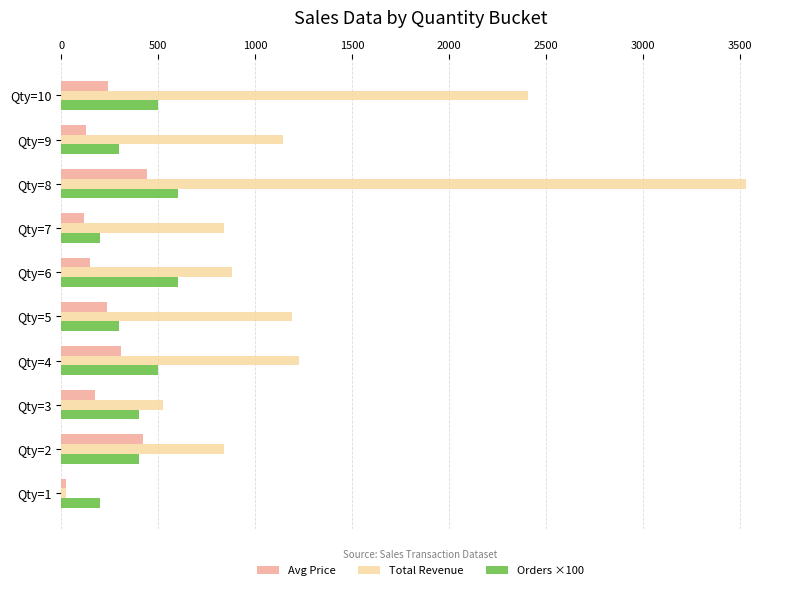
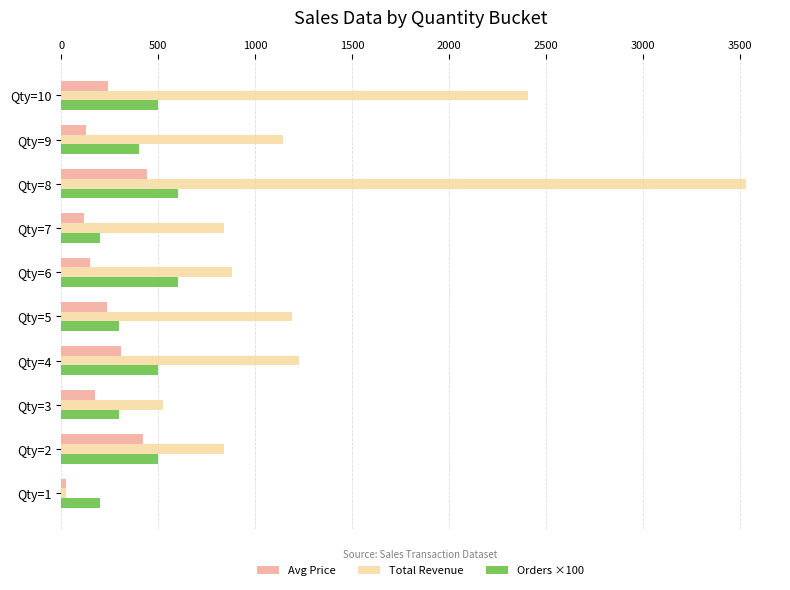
  {
    "Orders ×100": {
      "Qty=10": 500,
-     "Qty=9": 300,
+     "Qty=9": 400,
      "Qty=8": 600,
      "Qty=7": 200,
      "Qty=6": 600,
      "Qty=5": 300,
      "Qty=4": 500,
-     "Qty=3": 400,
-     "Qty=2": 400,
+     "Qty=3": 300,
+     "Qty=2": 500,
      "Qty=1": 200
    }
  }
